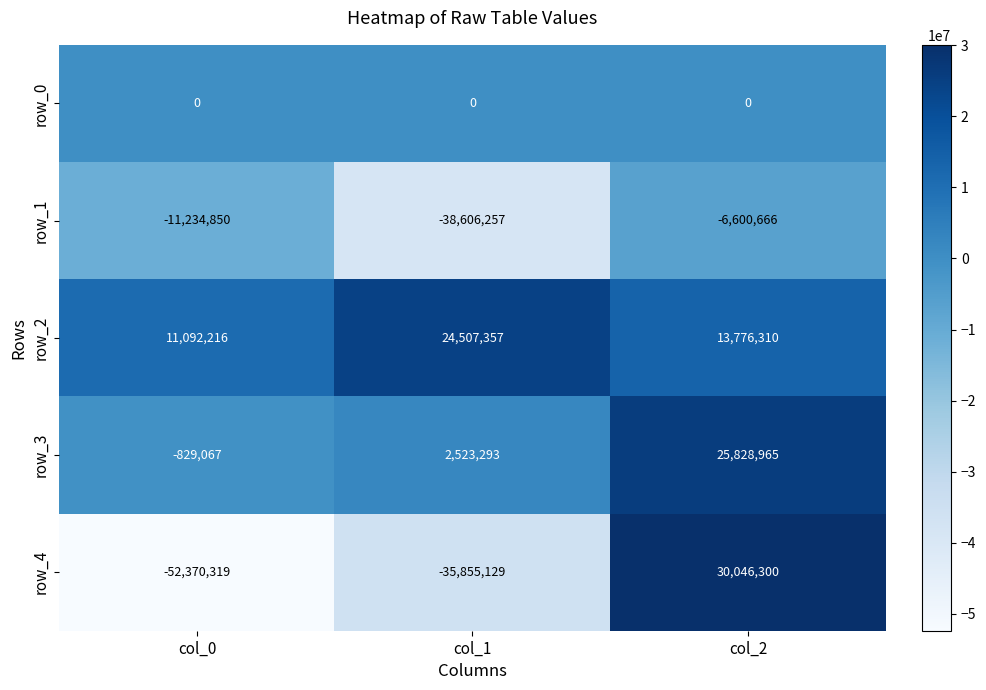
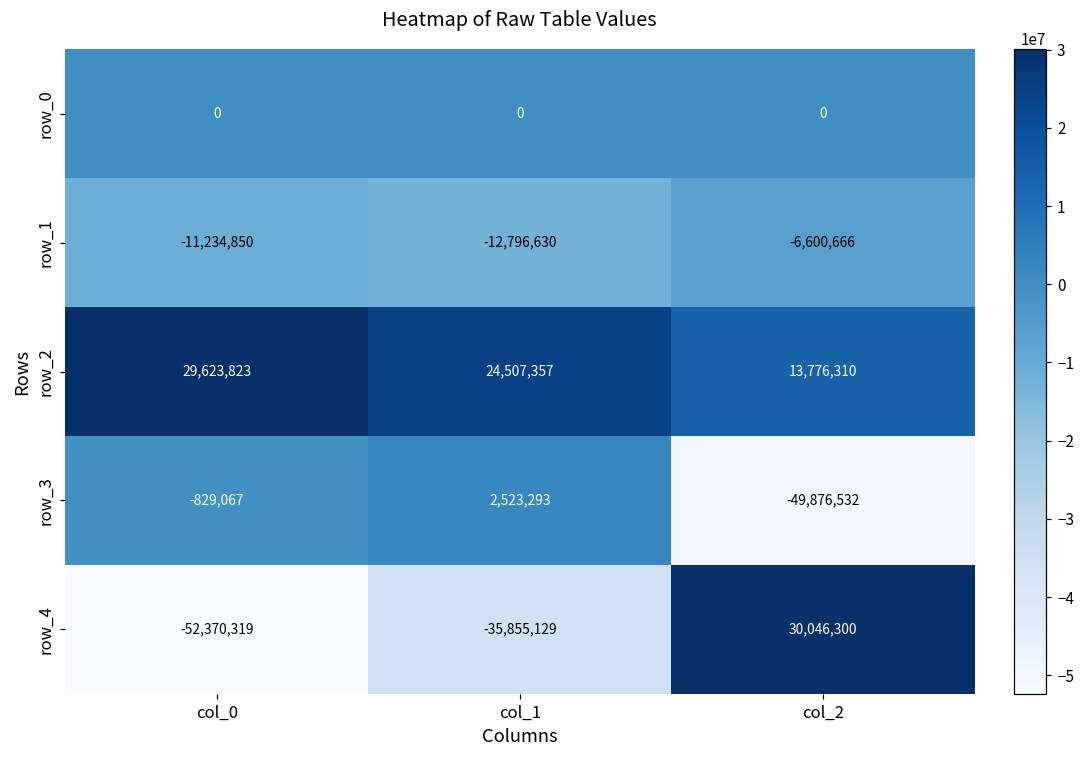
  {
    "row_0": {
      "col_0": "0",
      "col_1": "0",
      "col_2": "0"
    },
    "row_1": {
      "col_0": "-11,234,850",
-     "col_1": "-38,606,257",
+     "col_1": "-12,796,630",
      "col_2": "-6,600,666"
    },
    "row_2": {
-     "col_0": "11,092,216",
+     "col_0": "29,623,823",
      "col_1": "24,507,357",
      "col_2": "13,776,310"
    },
    "row_3": {
      "col_0": "-829,067",
      "col_1": "2,523,293",
-     "col_2": "25,828,965"
+     "col_2": "-49,876,532"
    },
    "row_4": {
      "col_0": "-52,370,319",
      "col_1": "-35,855,129",
      "col_2": "30,046,300"
    }
  }
